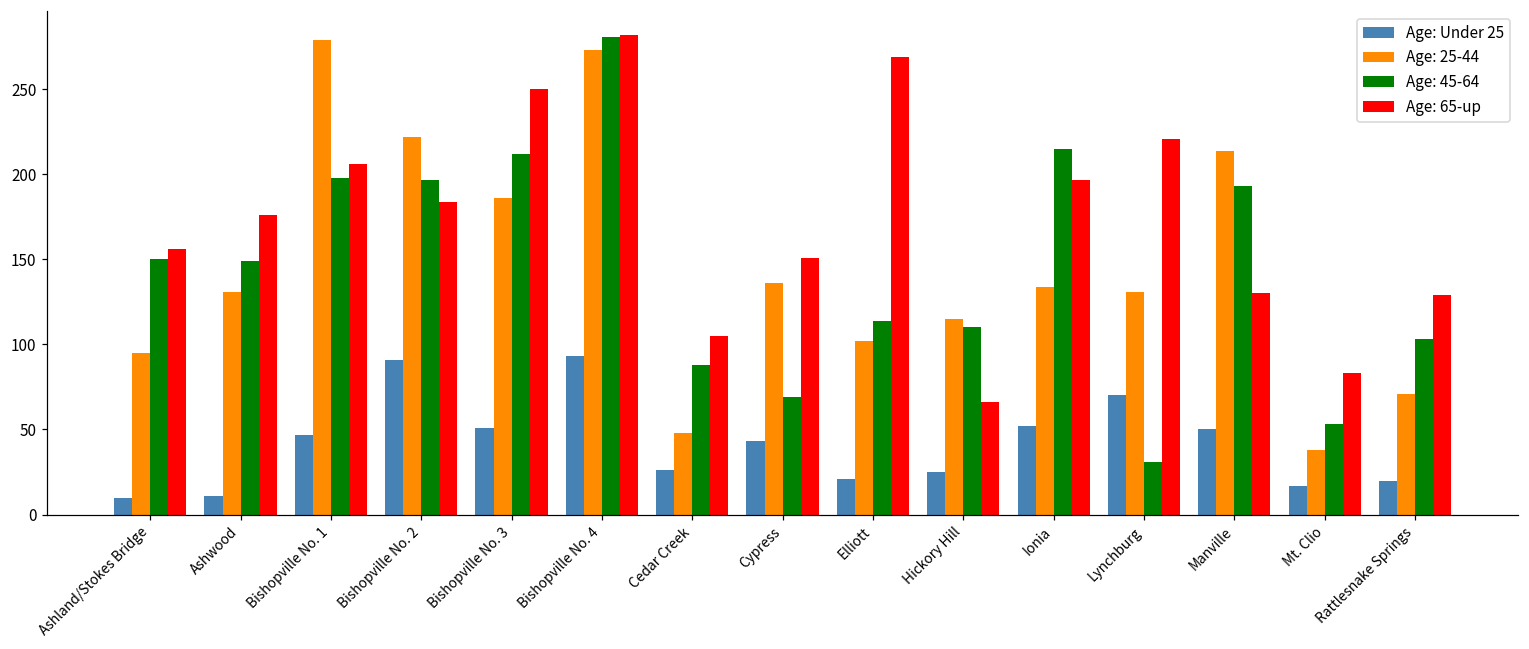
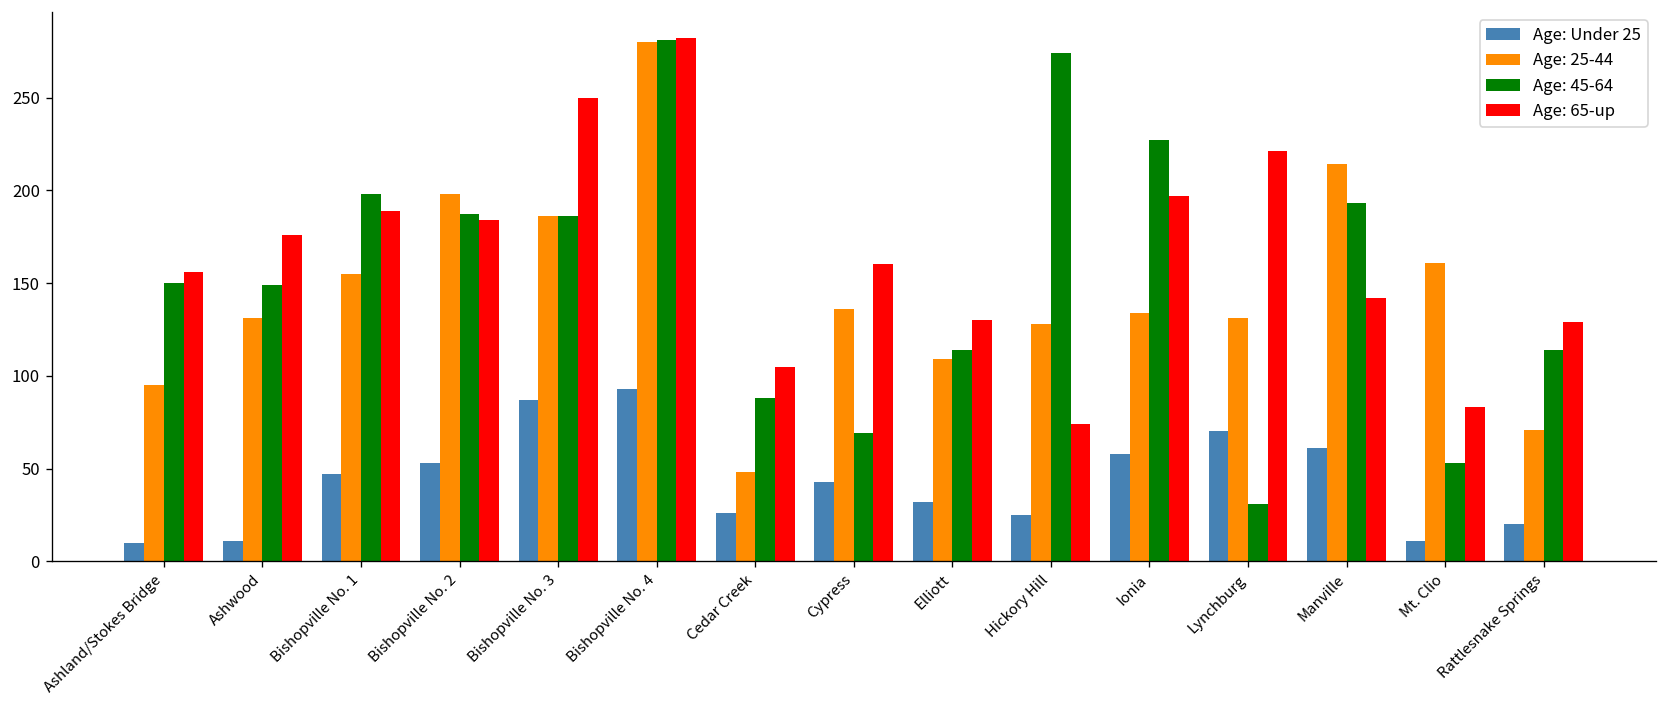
  {
    "Age: Under 25": {
      "Ashland/Stokes Bridge": 10,
      "Ashwood": 11,
      "Bishopville No. 1": 47,
-     "Bishopville No. 2": 91,
-     "Bishopville No. 3": 51,
+     "Bishopville No. 2": 53,
+     "Bishopville No. 3": 87,
      "Bishopville No. 4": 93,
      "Cedar Creek": 26,
      "Cypress": 43,
-     "Elliott": 21,
+     "Elliott": 32,
      "Hickory Hill": 25,
-     "Ionia": 52,
+     "Ionia": 58,
      "Lynchburg": 70,
-     "Manville": 50,
-     "Mt. Clio": 17,
+     "Manville": 61,
+     "Mt. Clio": 11,
      "Rattlesnake Springs": 20
    },
    "Age: 25-44": {
      "Ashland/Stokes Bridge": 95,
      "Ashwood": 131,
-     "Bishopville No. 1": 279,
-     "Bishopville No. 2": 222,
+     "Bishopville No. 1": 155,
+     "Bishopville No. 2": 198,
      "Bishopville No. 3": 186,
-     "Bishopville No. 4": 273,
+     "Bishopville No. 4": 280,
      "Cedar Creek": 48,
      "Cypress": 136,
-     "Elliott": 102,
-     "Hickory Hill": 115,
+     "Elliott": 109,
+     "Hickory Hill": 128,
      "Ionia": 134,
      "Lynchburg": 131,
      "Manville": 214,
-     "Mt. Clio": 38,
+     "Mt. Clio": 161,
      "Rattlesnake Springs": 71
    },
    "Age: 45-64": {
      "Ashland/Stokes Bridge": 150,
      "Ashwood": 149,
      "Bishopville No. 1": 198,
-     "Bishopville No. 2": 197,
-     "Bishopville No. 3": 212,
+     "Bishopville No. 2": 187,
+     "Bishopville No. 3": 186,
      "Bishopville No. 4": 281,
      "Cedar Creek": 88,
      "Cypress": 69,
      "Elliott": 114,
-     "Hickory Hill": 110,
-     "Ionia": 215,
+     "Hickory Hill": 274,
+     "Ionia": 227,
      "Lynchburg": 31,
      "Manville": 193,
      "Mt. Clio": 53,
-     "Rattlesnake Springs": 103
+     "Rattlesnake Springs": 114
    },
    "Age: 65-up": {
      "Ashland/Stokes Bridge": 156,
      "Ashwood": 176,
-     "Bishopville No. 1": 206,
+     "Bishopville No. 1": 189,
      "Bishopville No. 2": 184,
      "Bishopville No. 3": 250,
      "Bishopville No. 4": 282,
      "Cedar Creek": 105,
-     "Cypress": 151,
-     "Elliott": 269,
-     "Hickory Hill": 66,
+     "Cypress": 160,
+     "Elliott": 130,
+     "Hickory Hill": 74,
      "Ionia": 197,
      "Lynchburg": 221,
-     "Manville": 130,
+     "Manville": 142,
      "Mt. Clio": 83,
      "Rattlesnake Springs": 129
    }
  }
